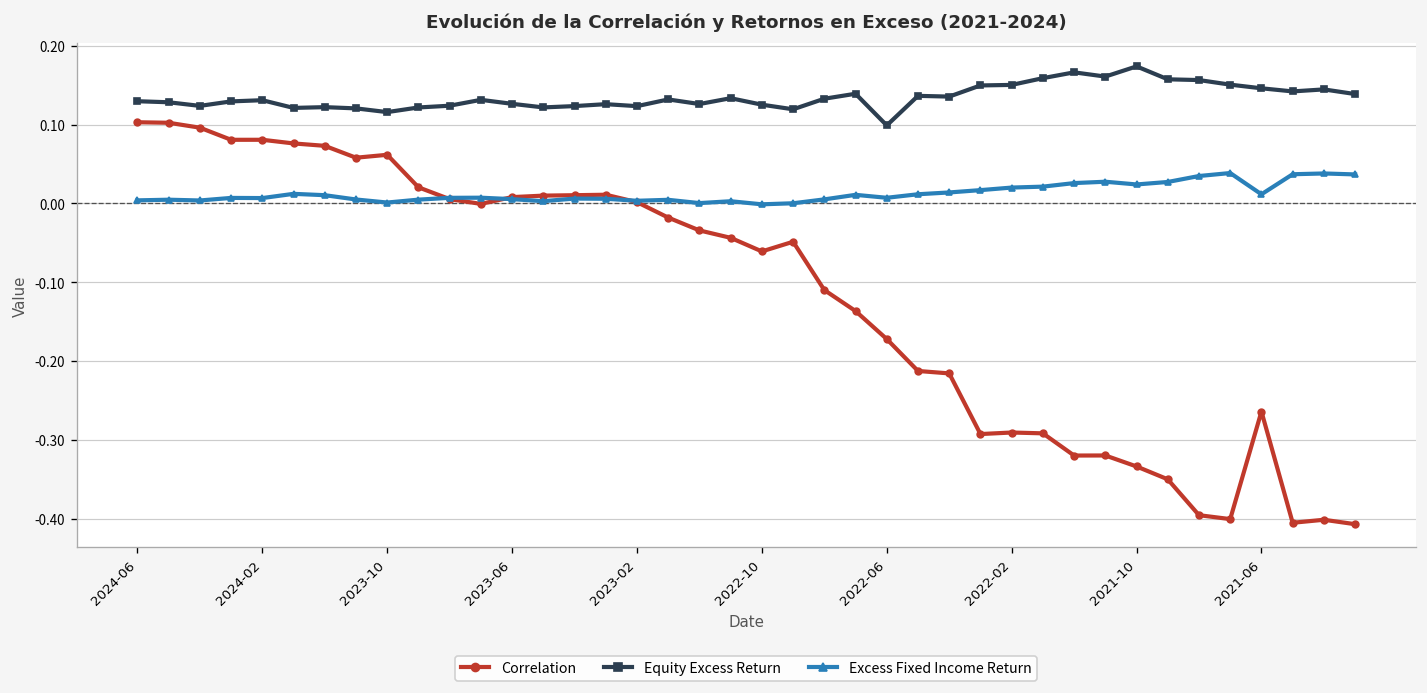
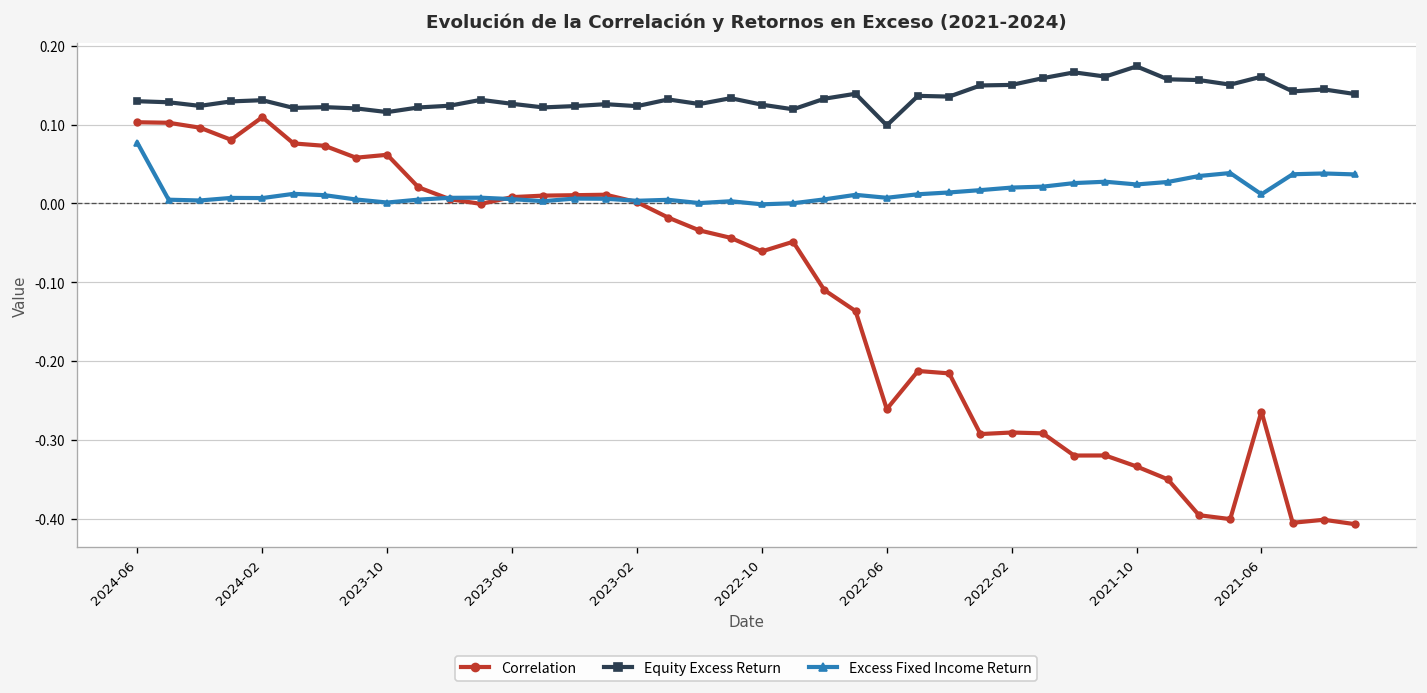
  {
    "Correlation": {
      "2024-06": 0.10,
-     "2024-02": 0.08,
+     "2024-02": 0.11,
      "2023-10": 0.06,
      "2022-10": -0.06,
-     "2022-06": -0.17,
+     "2022-06": -0.26,
      "2022-02": -0.29,
      "2021-10": -0.33,
      "2021-06": -0.26
    },
    "Equity Excess Return": {
      "2024-06": 0.13,
      "2024-02": 0.13,
      "2023-10": 0.12,
      "2023-06": 0.13,
      "2023-02": 0.12,
      "2022-10": 0.13,
      "2022-06": 0.10,
      "2022-02": 0.15,
      "2021-10": 0.17,
-     "2021-06": 0.15
+     "2021-06": 0.16
    },
    "Excess Fixed Income Return": {
-     "2024-06": 0.00,
+     "2024-06": 0.08,
      "2024-02": 0.01,
      "2023-10": 0.00,
      "2022-10": 0.00,
      "2022-06": 0.01,
      "2022-02": 0.02,
      "2021-10": 0.02,
      "2021-06": 0.01
    }
  }
